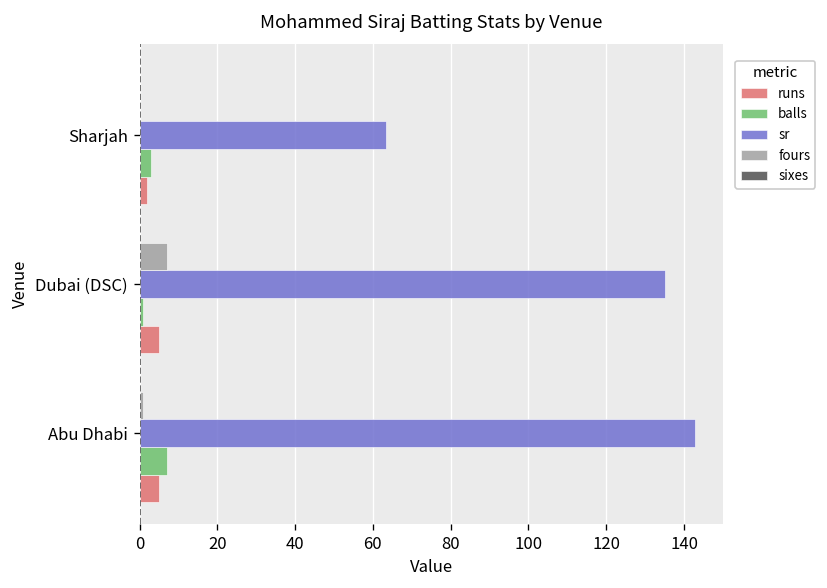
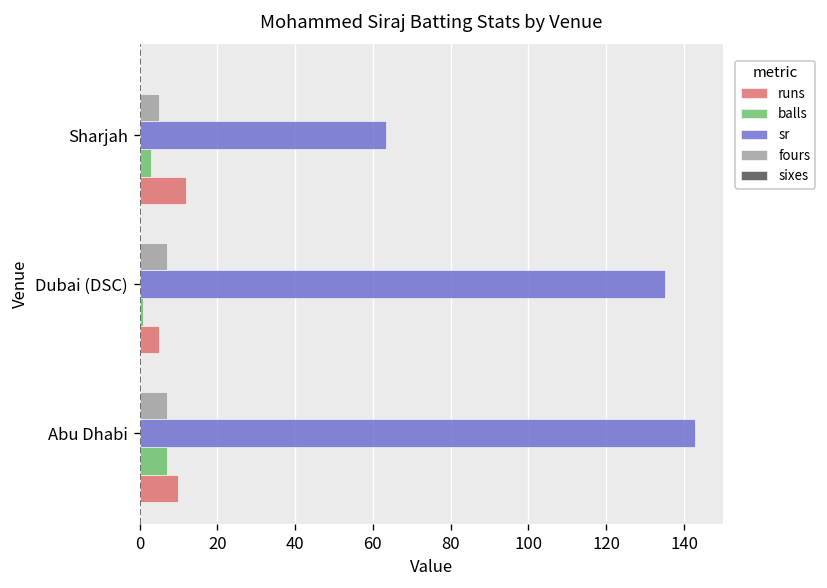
  {
    "runs": {
-     "Sharjah": 2,
+     "Sharjah": 12,
      "Dubai (DSC)": 5,
-     "Abu Dhabi": 5
+     "Abu Dhabi": 10
    },
    "balls": {
      "Sharjah": 3,
      "Dubai (DSC)": 1,
      "Abu Dhabi": 7
    },
    "sr": {
      "Sharjah": 63,
      "Dubai (DSC)": 135,
      "Abu Dhabi": 143
    },
    "fours": {
-     "Sharjah": 0,
+     "Sharjah": 5,
      "Dubai (DSC)": 7,
-     "Abu Dhabi": 1
+     "Abu Dhabi": 7
    },
    "sixes": {
      "Sharjah": 0,
      "Dubai (DSC)": 0,
      "Abu Dhabi": 0
    }
  }
